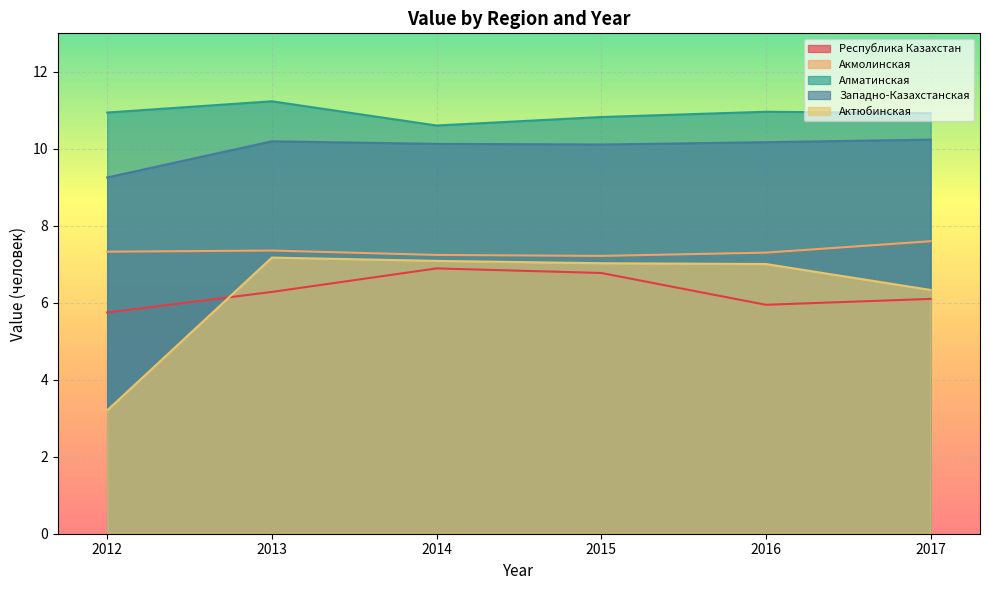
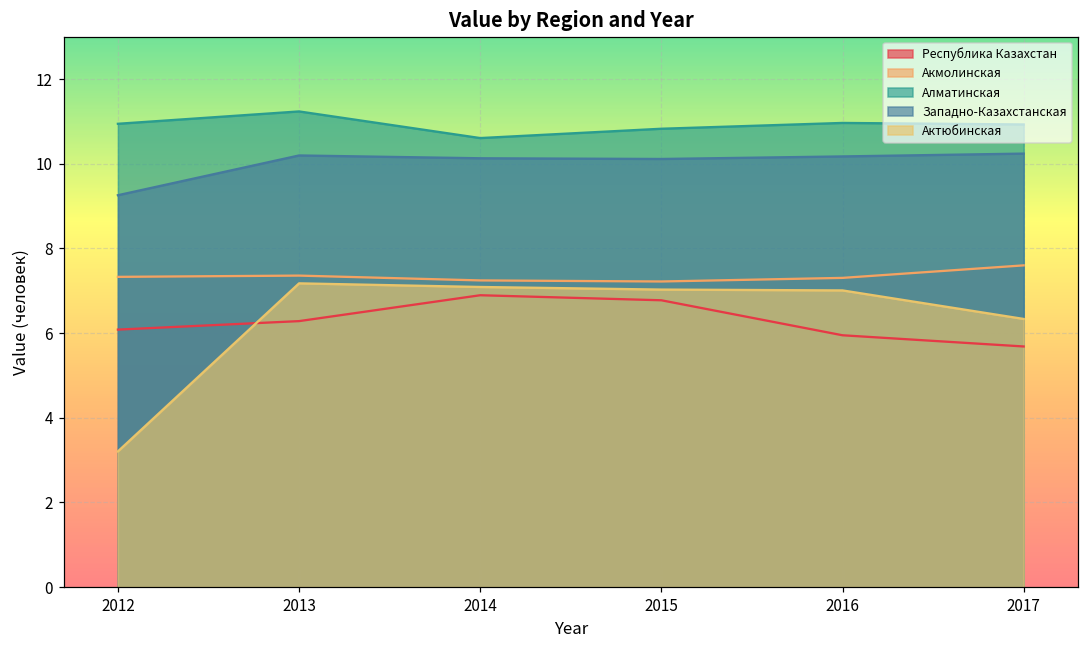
  {
    "Республика Казахстан": {
-     "2012": 5.7,
+     "2012": 6.1,
      "2013": 6.3,
      "2014": 6.9,
      "2015": 6.8,
      "2016": 5.9,
-     "2017": 6.1
+     "2017": 5.7
    }
  }
